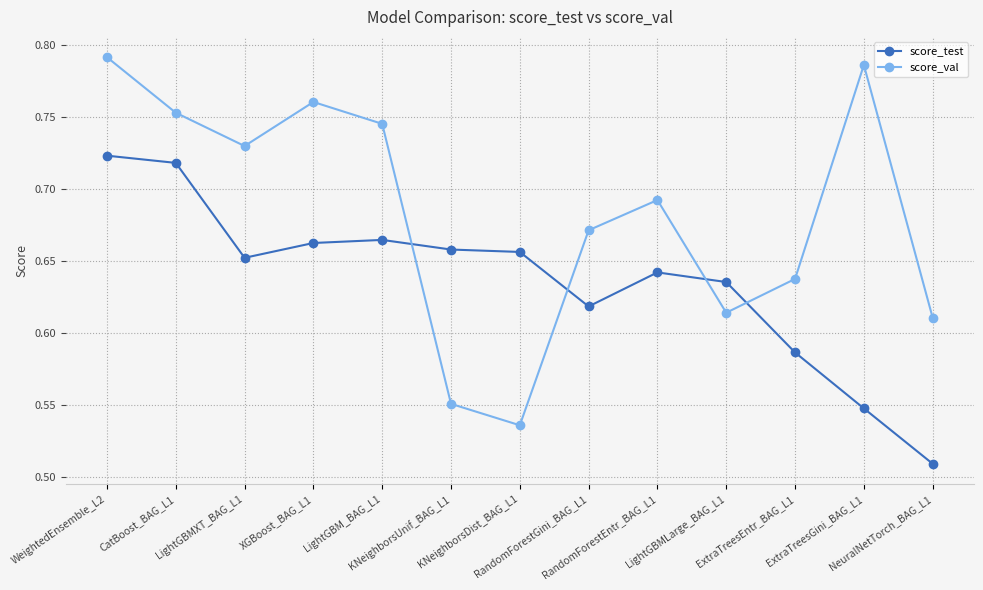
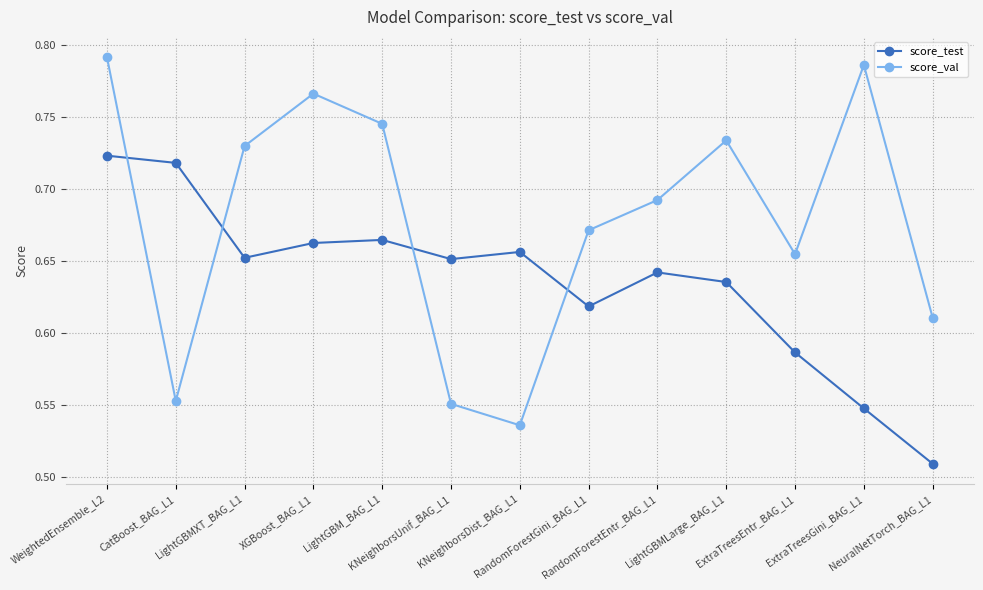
  {
    "score_test": {
      "WeightedEnsemble_L2": 0.723,
      "CatBoost_BAG_L1": 0.718,
      "LightGBMXT_BAG_L1": 0.652,
      "XGBoost_BAG_L1": 0.663,
      "LightGBM_BAG_L1": 0.665,
-     "KNeighborsUnif_BAG_L1": 0.658,
+     "KNeighborsUnif_BAG_L1": 0.651,
      "KNeighborsDist_BAG_L1": 0.656,
      "RandomForestGini_BAG_L1": 0.618,
      "RandomForestEntr_BAG_L1": 0.642,
      "LightGBMLarge_BAG_L1": 0.635,
      "ExtraTreesEntr_BAG_L1": 0.587,
      "ExtraTreesGini_BAG_L1": 0.548,
      "NeuralNetTorch_BAG_L1": 0.509
    },
    "score_val": {
      "WeightedEnsemble_L2": 0.792,
-     "CatBoost_BAG_L1": 0.753,
+     "CatBoost_BAG_L1": 0.553,
      "LightGBMXT_BAG_L1": 0.730,
-     "XGBoost_BAG_L1": 0.761,
+     "XGBoost_BAG_L1": 0.766,
      "LightGBM_BAG_L1": 0.745,
      "KNeighborsUnif_BAG_L1": 0.551,
      "KNeighborsDist_BAG_L1": 0.536,
      "RandomForestGini_BAG_L1": 0.671,
      "RandomForestEntr_BAG_L1": 0.692,
-     "LightGBMLarge_BAG_L1": 0.614,
-     "ExtraTreesEntr_BAG_L1": 0.638,
+     "LightGBMLarge_BAG_L1": 0.734,
+     "ExtraTreesEntr_BAG_L1": 0.655,
      "ExtraTreesGini_BAG_L1": 0.786,
      "NeuralNetTorch_BAG_L1": 0.611
    }
  }
